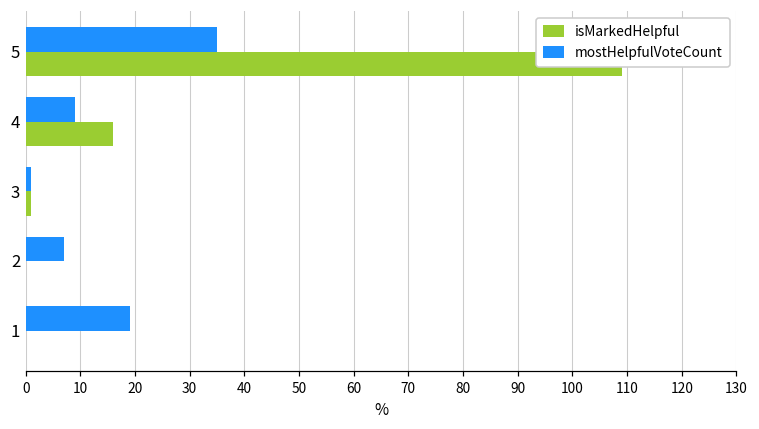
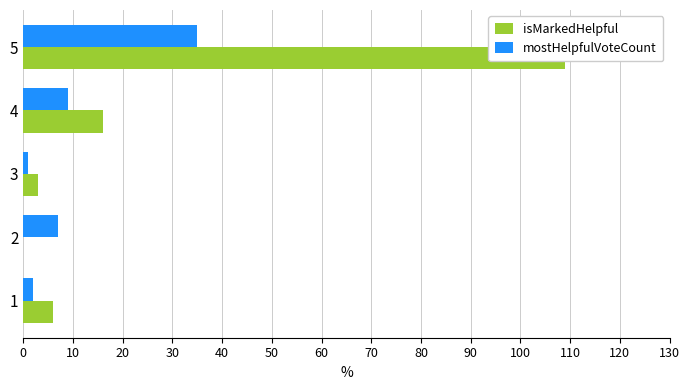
  {
    "isMarkedHelpful": {
      "4": 16,
-     "3": 1,
+     "3": 3,
      "2": 0,
-     "1": 0
+     "1": 6
    },
    "mostHelpfulVoteCount": {
      "5": 35,
      "4": 9,
      "3": 1,
      "2": 7,
-     "1": 19
+     "1": 2
    }
  }
